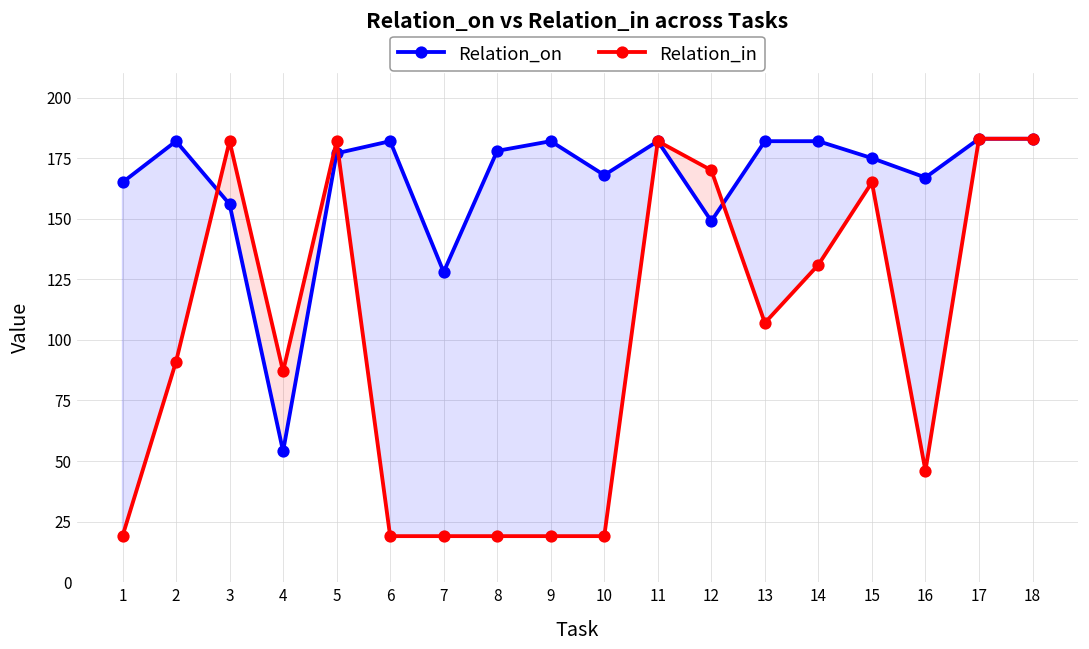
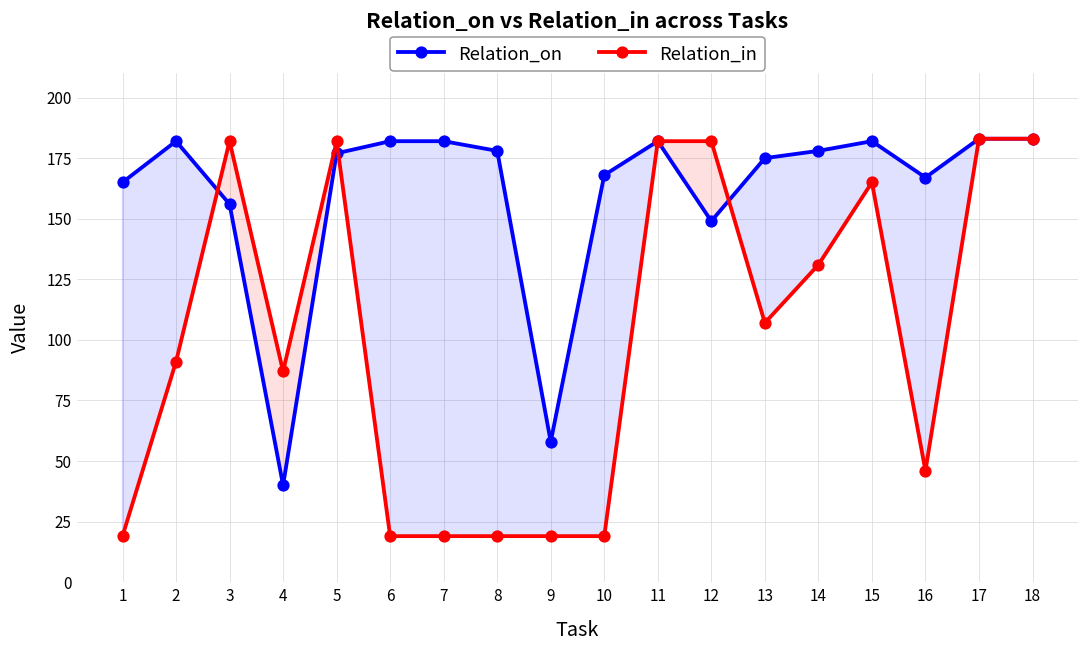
  {
    "Relation_on": {
      "1": 165,
      "2": 182,
      "3": 156,
-     "4": 54,
+     "4": 40,
      "5": 177,
      "6": 182,
-     "7": 128,
+     "7": 182,
      "8": 178,
-     "9": 182,
+     "9": 58,
      "10": 168,
      "12": 149,
-     "13": 182,
-     "14": 182,
-     "15": 175,
+     "13": 175,
+     "14": 178,
+     "15": 182,
      "16": 167
    },
    "Relation_in": {
      "1": 19,
      "2": 91,
      "3": 182,
      "4": 87,
      "5": 182,
      "6": 19,
      "7": 19,
      "8": 19,
      "9": 19,
      "10": 19,
-     "12": 170,
+     "12": 182,
      "13": 107,
      "14": 131,
      "15": 165,
      "16": 46
    }
  }
